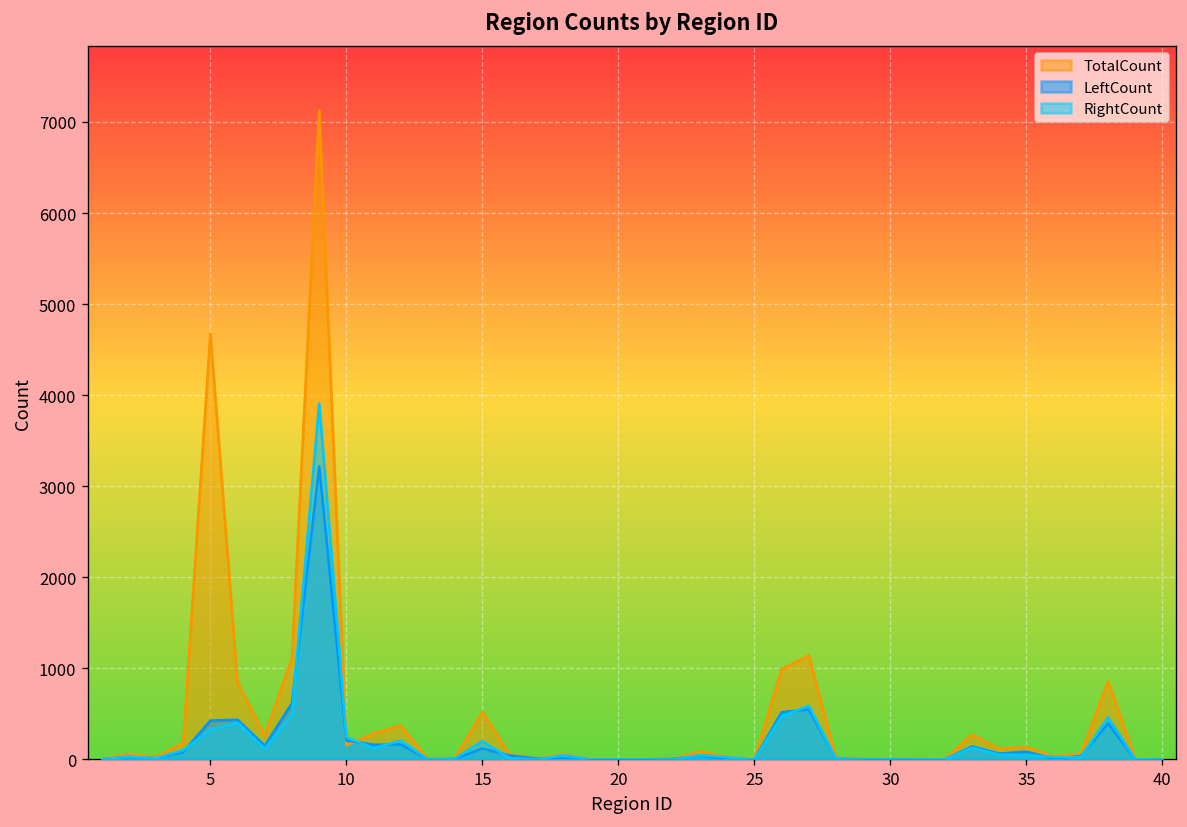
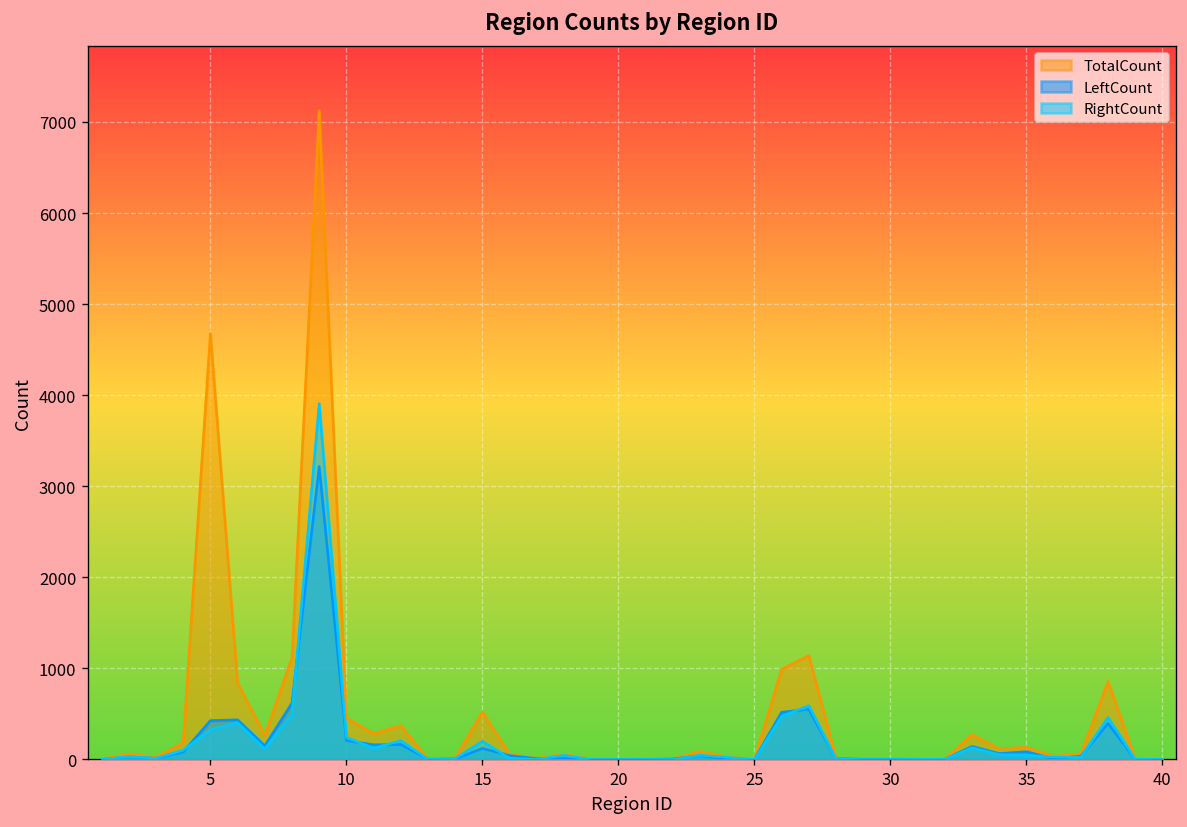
  {
    "TotalCount": {
      "5": 4700,
-     "10": 200,
+     "10": 500,
      "15": 500,
      "35": 100
    }
  }
